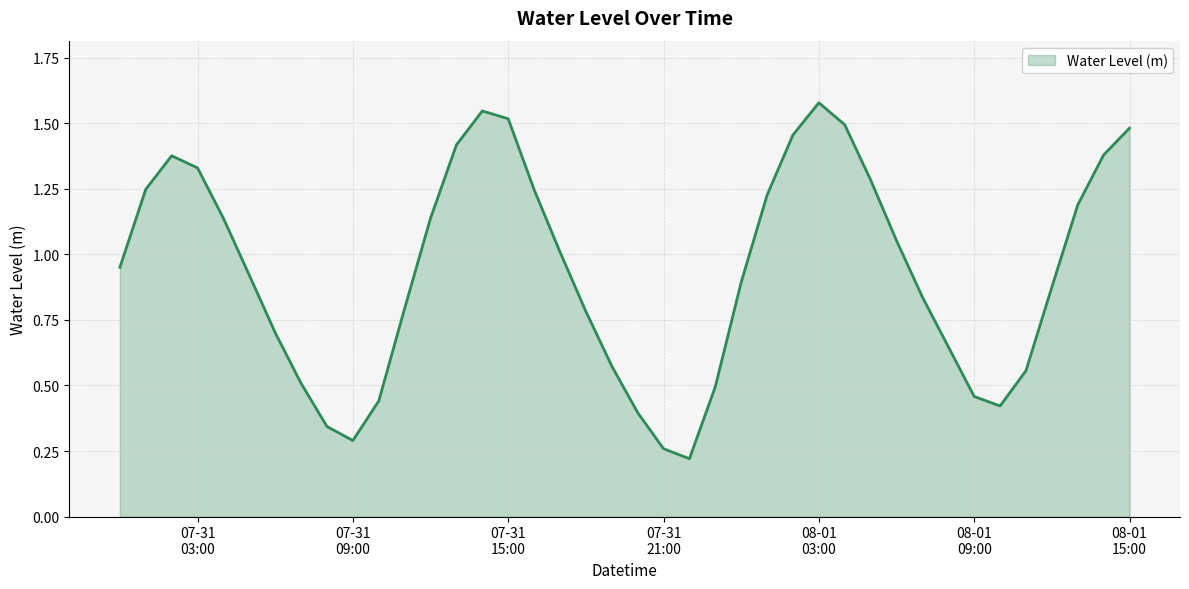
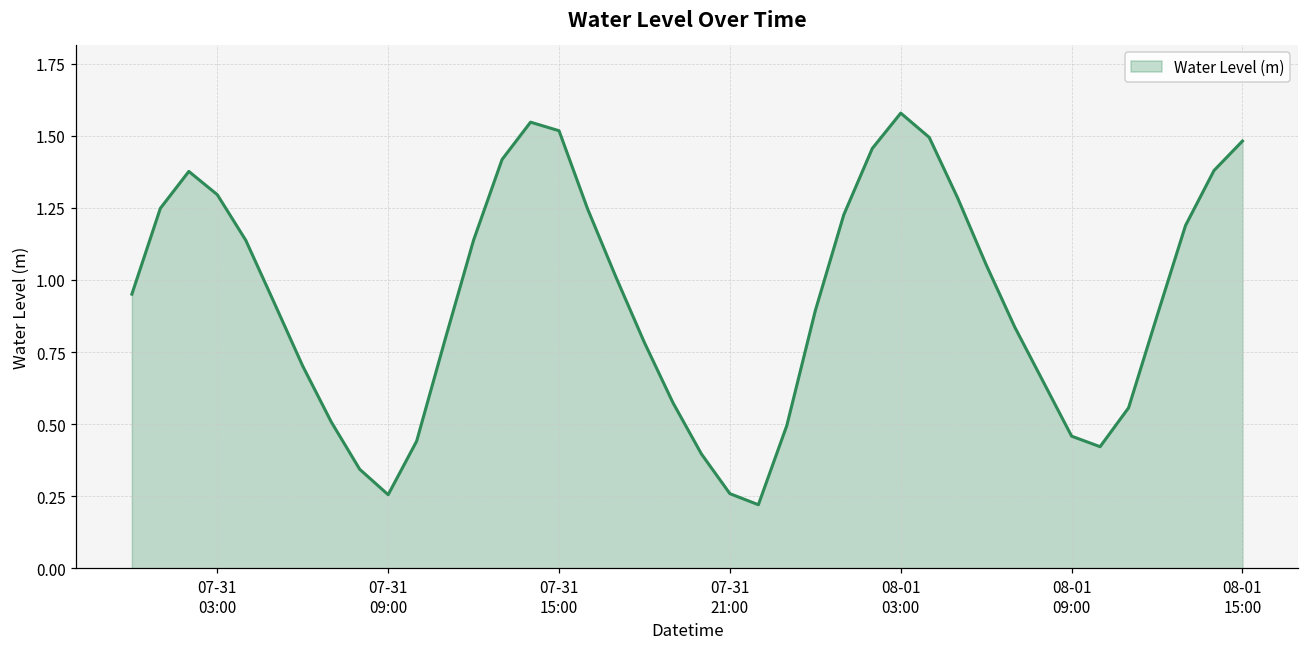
  {
-   "07-31 03:00": 1.33,
-   "07-31 09:00": 0.29,
+   "07-31 03:00": 1.30,
+   "07-31 09:00": 0.26,
    "07-31 15:00": 1.52,
    "07-31 21:00": 0.26,
    "08-01 03:00": 1.58,
    "08-01 09:00": 0.46,
    "08-01 15:00": 1.48
  }
